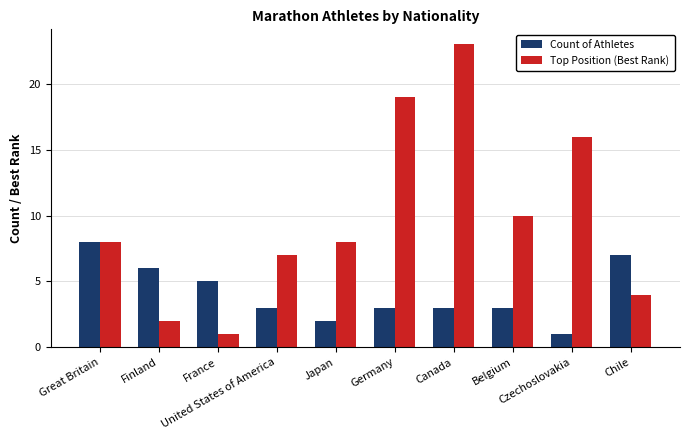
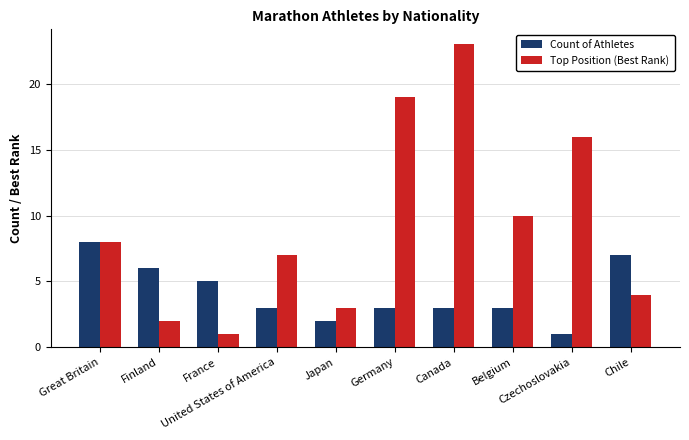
  {
    "Count of Athletes": {
      "Great Britain": 8,
      "Finland": 6,
      "France": 5,
      "United States of America": 3,
      "Japan": 2,
      "Germany": 3,
      "Canada": 3,
      "Belgium": 3,
      "Czechoslovakia": 1,
      "Chile": 7
    },
    "Top Position (Best Rank)": {
      "Great Britain": 8,
      "Finland": 2,
      "France": 1,
      "United States of America": 7,
-     "Japan": 8,
+     "Japan": 3,
      "Germany": 19,
      "Canada": 23,
      "Belgium": 10,
      "Czechoslovakia": 16,
      "Chile": 4
    }
  }
